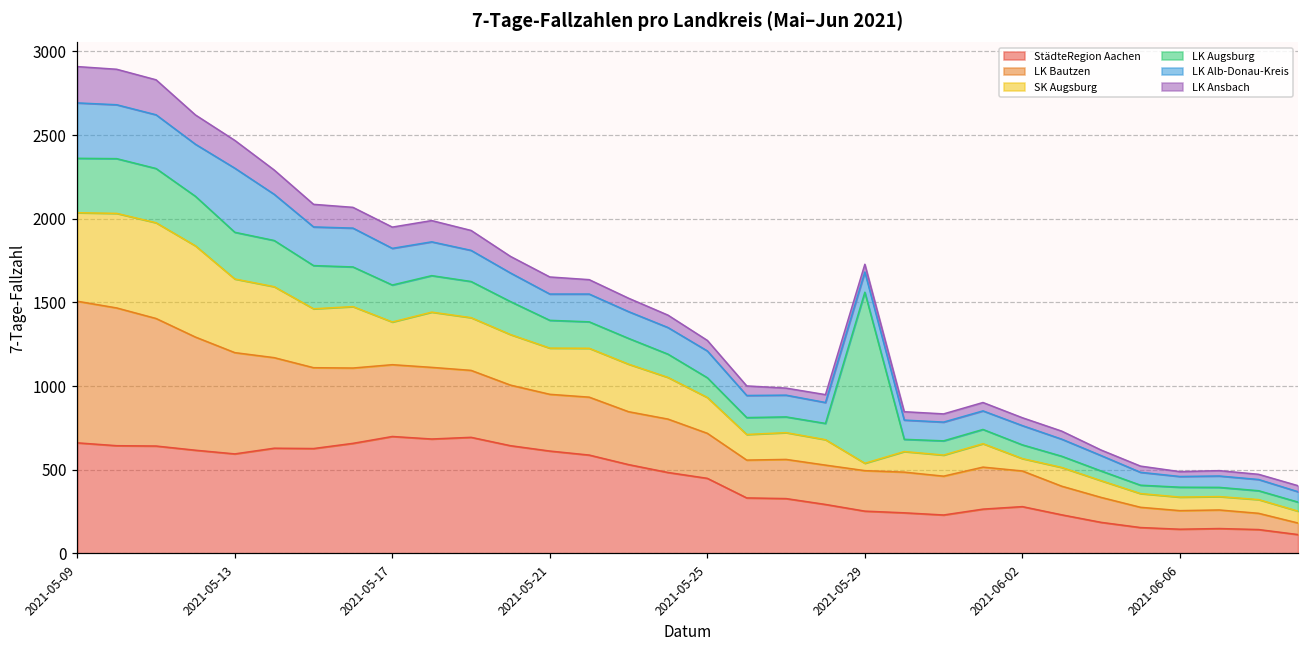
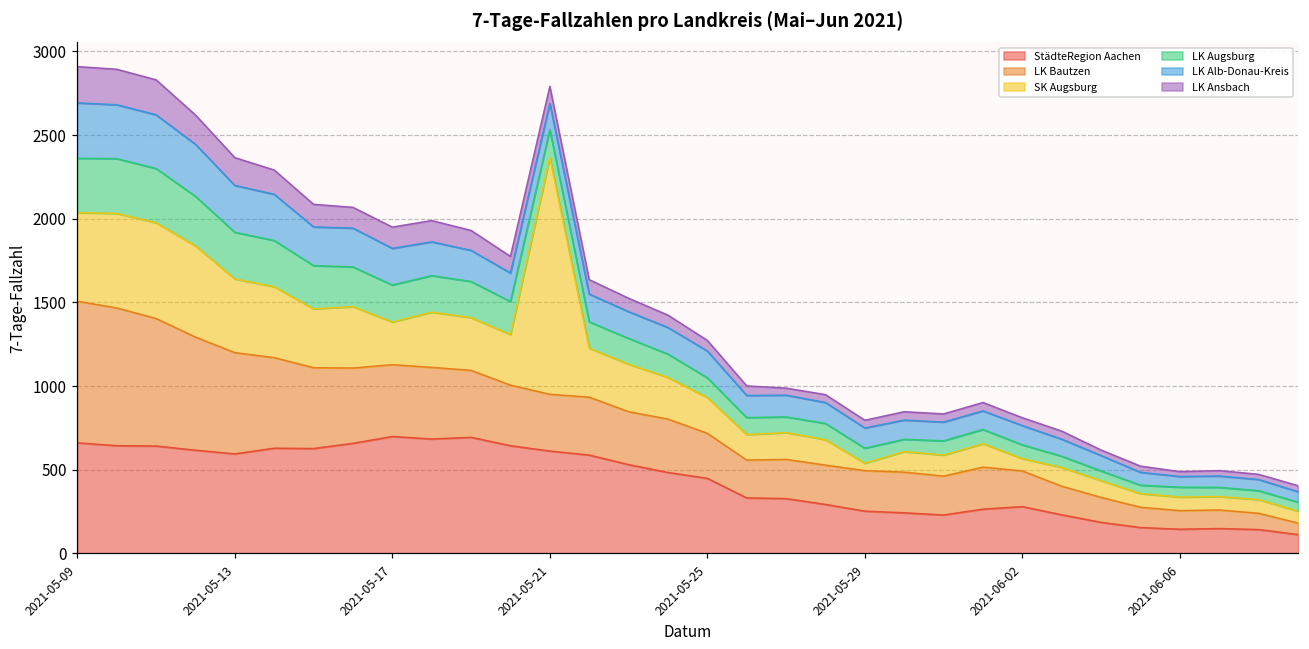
  {
    "SK Augsburg": {
      "2021-05-09": 530,
      "2021-05-13": 440,
      "2021-05-17": 260,
-     "2021-05-21": 280,
+     "2021-05-21": 1420,
      "2021-05-25": 210,
      "2021-05-29": 40,
      "2021-06-02": 70,
      "2021-06-06": 80
    },
    "LK Augsburg": {
      "2021-05-09": 330,
      "2021-05-13": 280,
      "2021-05-17": 220,
      "2021-05-21": 170,
      "2021-05-25": 120,
-     "2021-05-29": 1020,
+     "2021-05-29": 90,
      "2021-06-02": 80,
      "2021-06-06": 60
    },
    "LK Alb-Donau-Kreis": {
      "2021-05-09": 330,
-     "2021-05-13": 380,
+     "2021-05-13": 280,
      "2021-05-17": 220,
      "2021-05-21": 160,
      "2021-05-25": 160,
      "2021-05-29": 120,
      "2021-06-02": 120,
      "2021-06-06": 60
    },
    "LK Ansbach": {
      "2021-05-09": 220,
      "2021-05-13": 170,
      "2021-05-17": 130,
      "2021-05-21": 100,
      "2021-05-25": 60,
      "2021-05-29": 50,
      "2021-06-02": 50,
      "2021-06-06": 30
    }
  }
